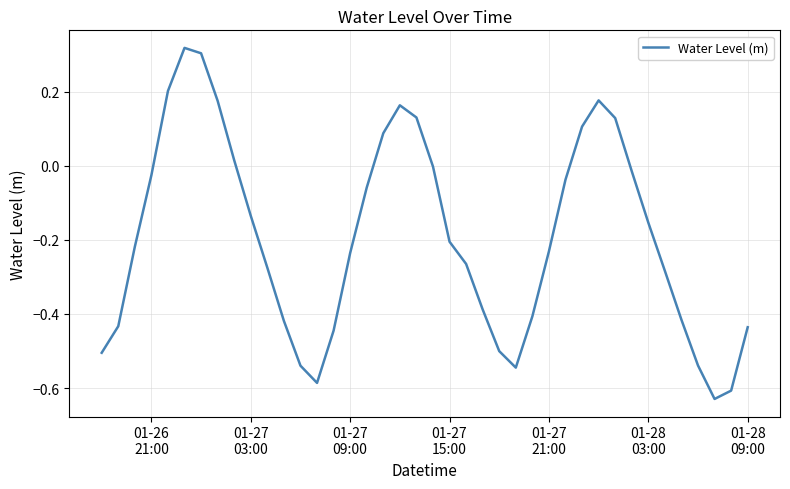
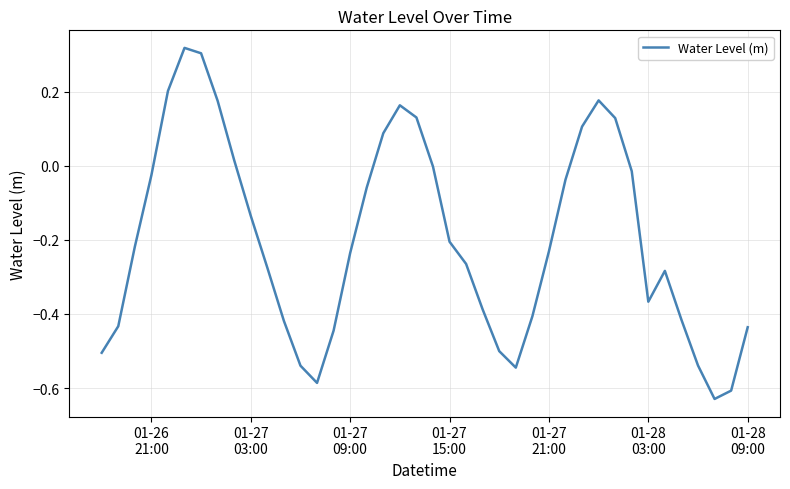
  {
    "01-26 21:00": -0.03,
    "01-27 03:00": -0.14,
    "01-27 09:00": -0.24,
    "01-27 15:00": -0.20,
    "01-27 21:00": -0.23,
-   "01-28 03:00": -0.15,
+   "01-28 03:00": -0.37,
    "01-28 09:00": -0.44
  }
